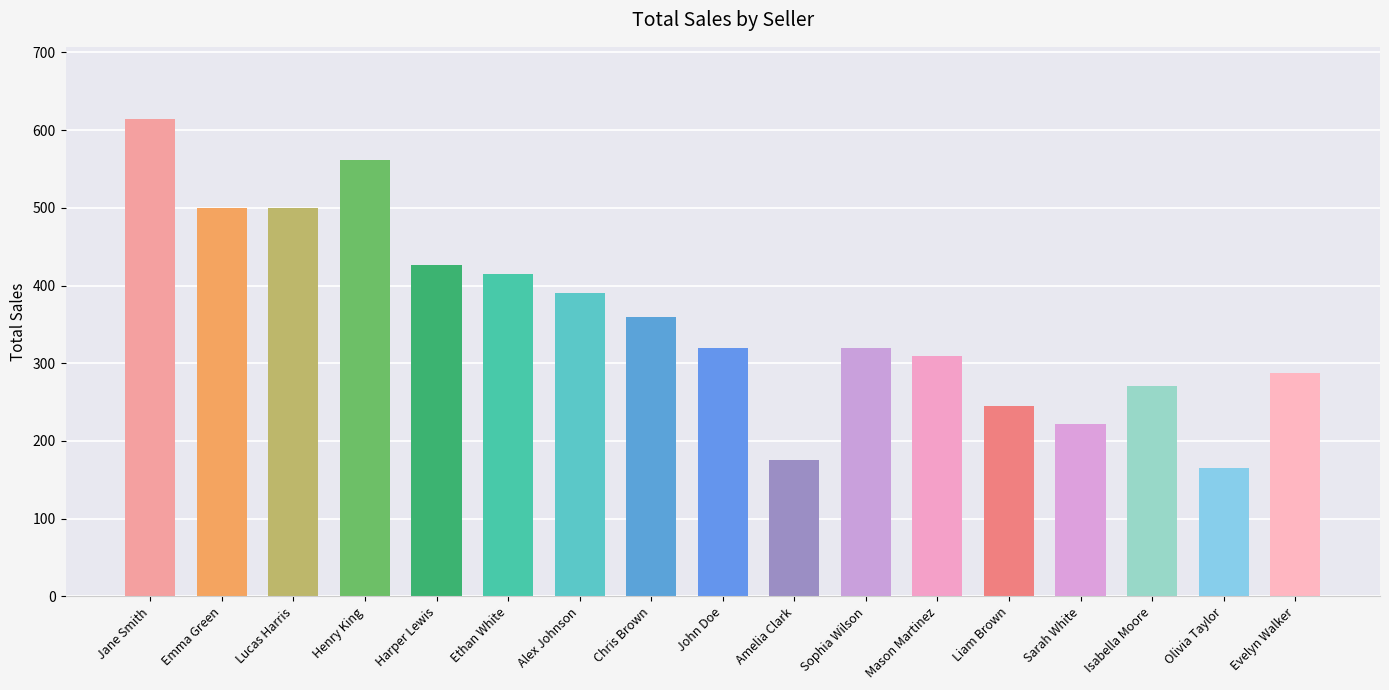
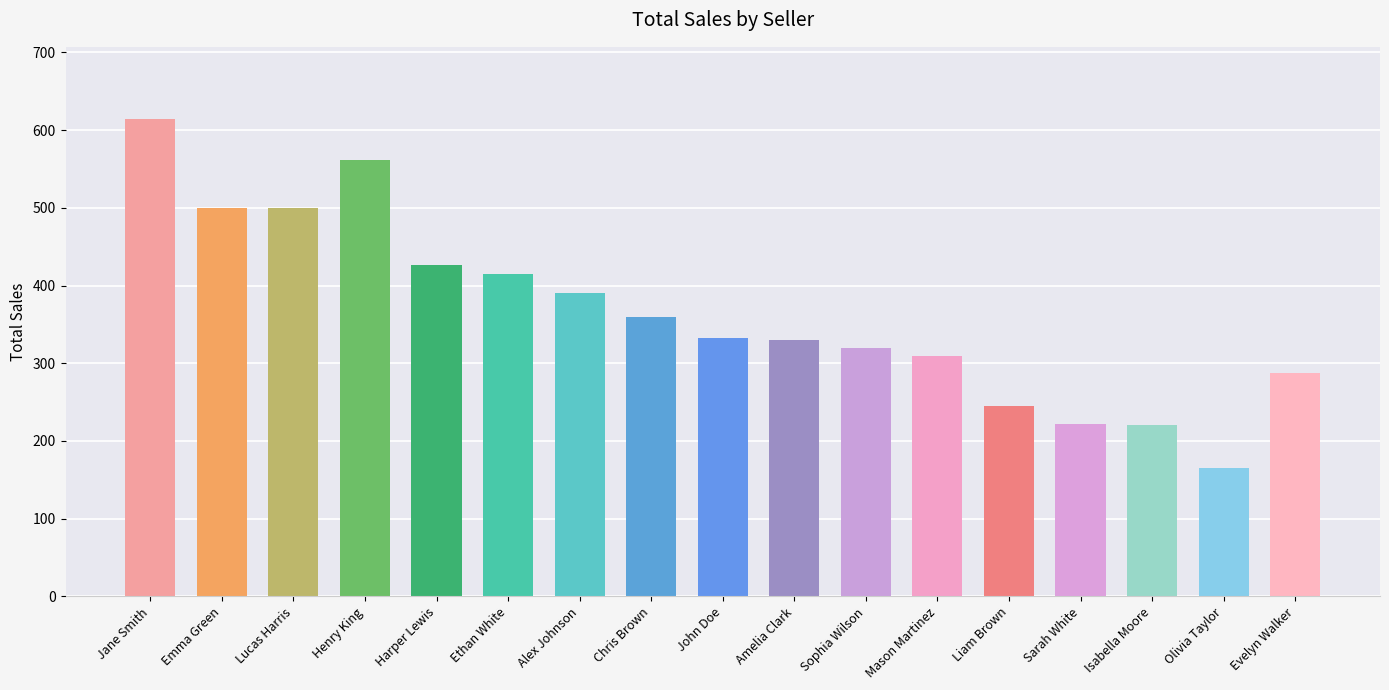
  {
    "Jane Smith": 620,
    "Emma Green": 500,
    "Lucas Harris": 500,
    "Henry King": 560,
    "Harper Lewis": 430,
    "Ethan White": 420,
    "Alex Johnson": 390,
    "Chris Brown": 360,
-   "John Doe": 320,
-   "Amelia Clark": 180,
+   "John Doe": 330,
+   "Amelia Clark": 330,
    "Sophia Wilson": 320,
    "Mason Martinez": 310,
    "Liam Brown": 250,
    "Sarah White": 220,
-   "Isabella Moore": 270,
+   "Isabella Moore": 220,
    "Olivia Taylor": 170,
    "Evelyn Walker": 290
  }
